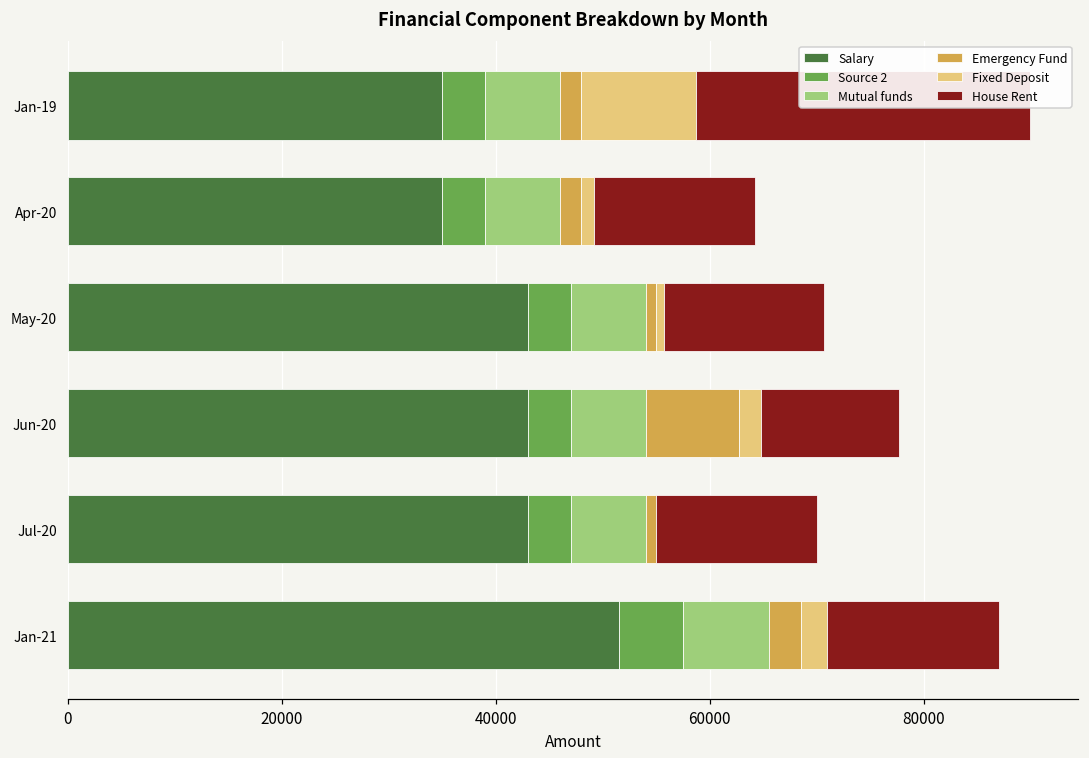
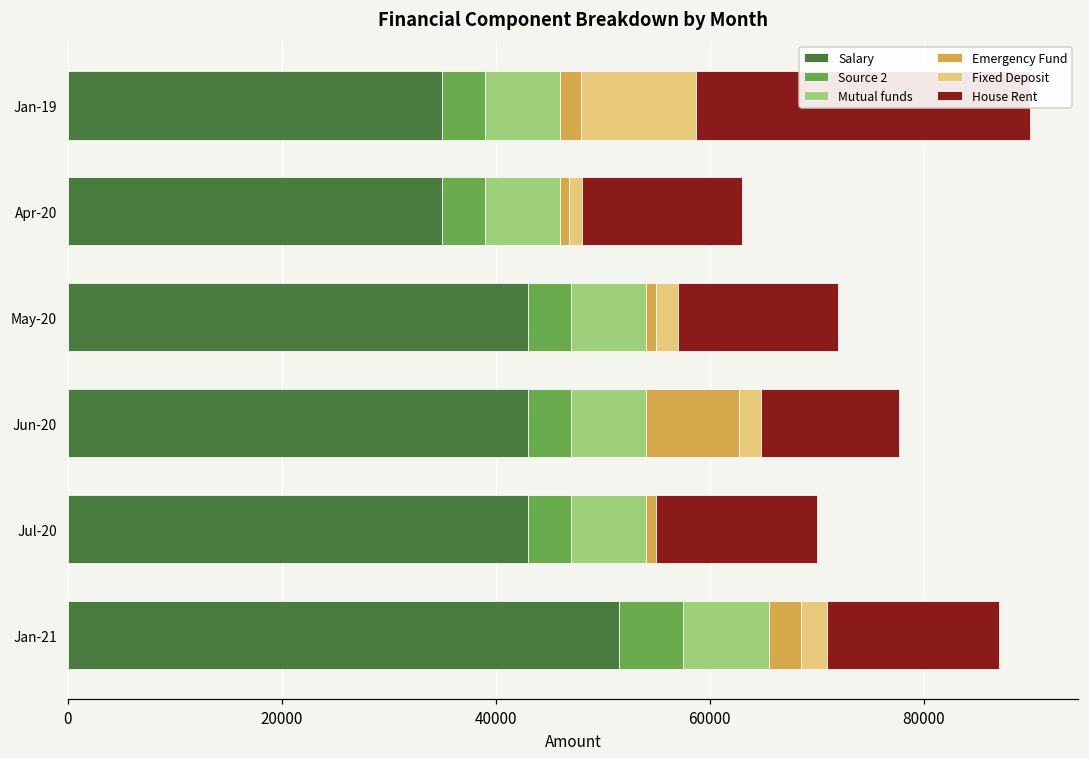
  {
    "Mutual funds": {
      "Jan-19": 7000,
      "Apr-20": 7000,
      "May-20": 7000,
      "Jun-20": 7000,
      "Jul-20": 7000,
      "Jan-21": 8000
    },
    "Emergency Fund": {
      "Jan-19": 2000,
-     "Apr-20": 2000,
+     "Apr-20": 1000,
      "May-20": 1000,
      "Jun-20": 9000,
      "Jul-20": 1000,
      "Jan-21": 3000
    },
    "Fixed Deposit": {
      "Jan-19": 11000,
      "Apr-20": 1000,
-     "May-20": 1000,
+     "May-20": 2000,
      "Jun-20": 2000,
      "Jul-20": 0,
      "Jan-21": 3000
    },
    "House Rent": {
      "Jan-19": 31000,
      "Apr-20": 15000,
      "May-20": 15000,
      "Jun-20": 13000,
      "Jul-20": 15000,
      "Jan-21": 16000
    }
  }
